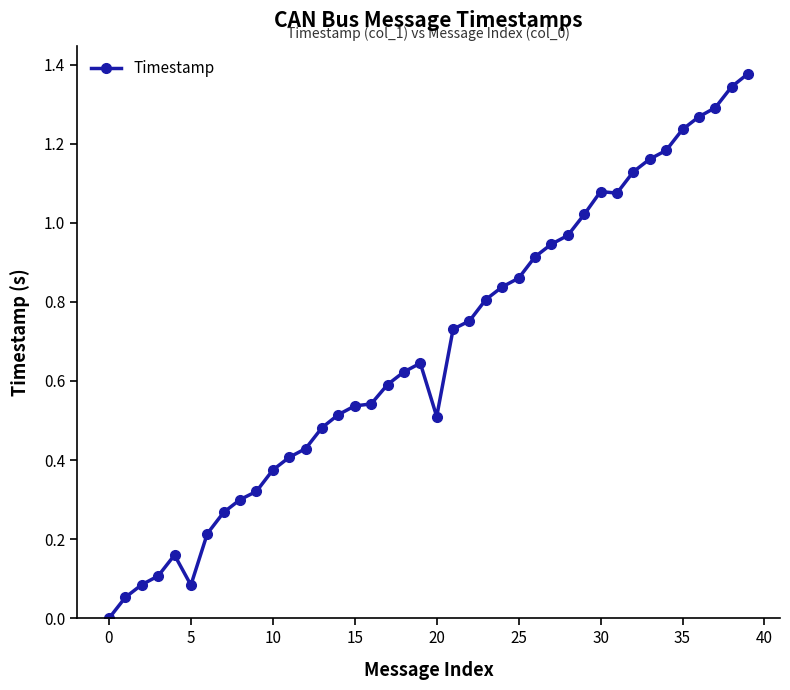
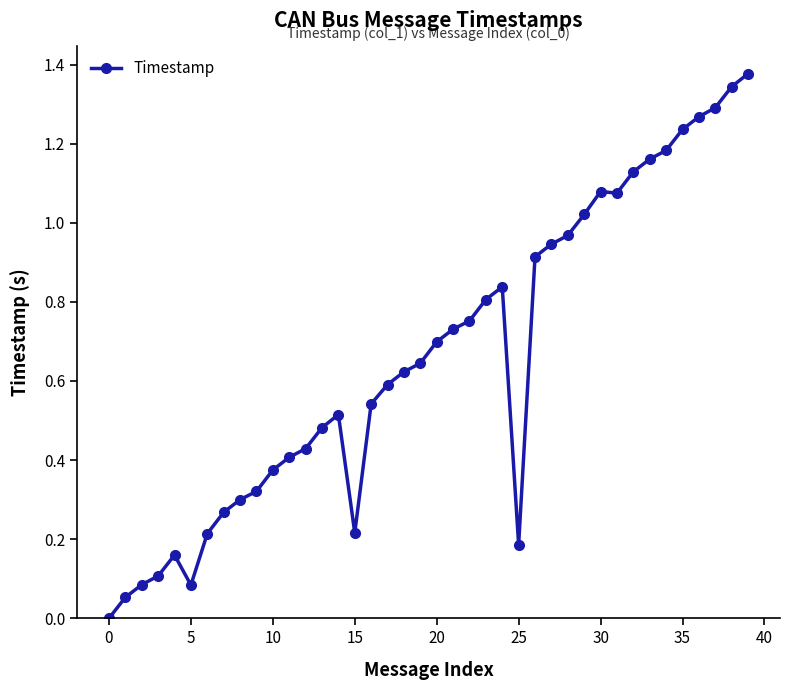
  {
    "0": 0.00,
    "5": 0.08,
    "10": 0.38,
-   "15": 0.54,
-   "20": 0.51,
-   "25": 0.86,
+   "15": 0.22,
+   "20": 0.70,
+   "25": 0.19,
    "30": 1.08,
    "35": 1.24
  }
